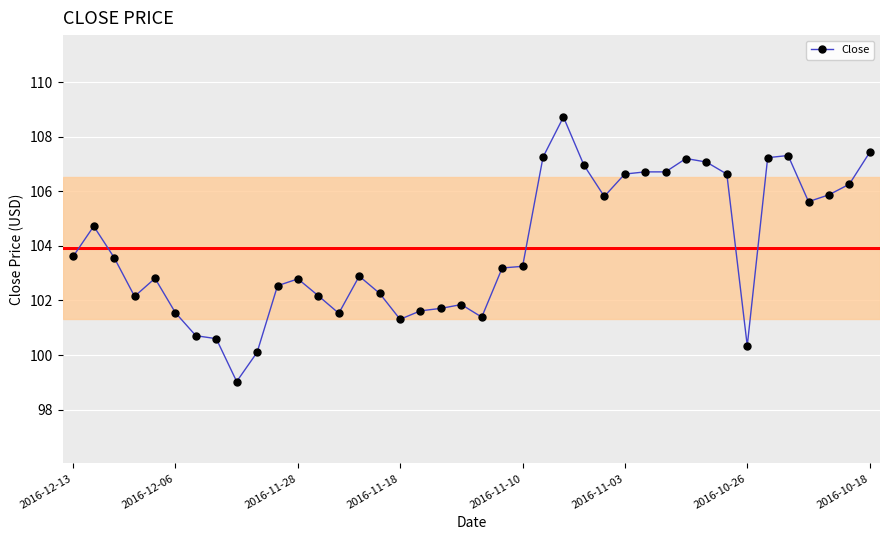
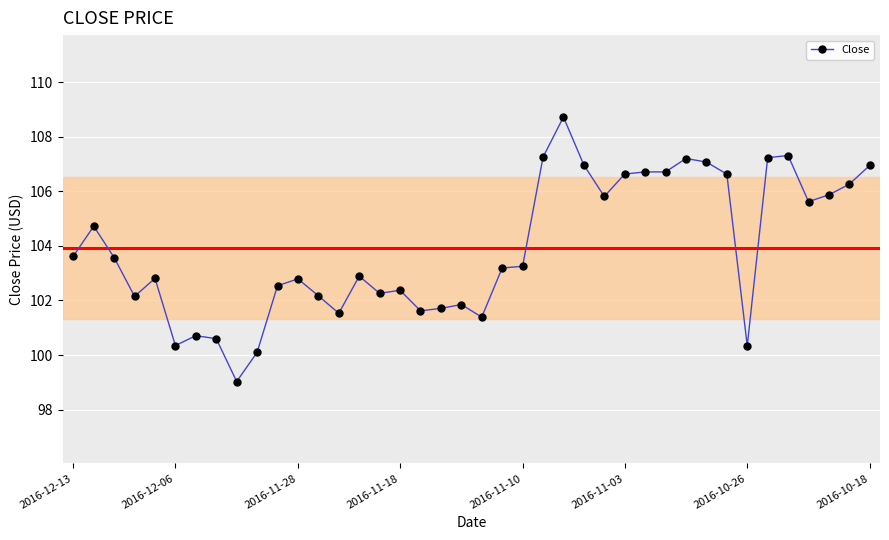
  {
    "2016-12-13": 103.6,
-   "2016-12-06": 101.6,
+   "2016-12-06": 100.3,
    "2016-11-28": 102.8,
-   "2016-11-18": 101.3,
+   "2016-11-18": 102.4,
    "2016-11-10": 103.3,
    "2016-11-03": 106.6,
    "2016-10-26": 100.3,
-   "2016-10-18": 107.4
+   "2016-10-18": 106.9
  }
